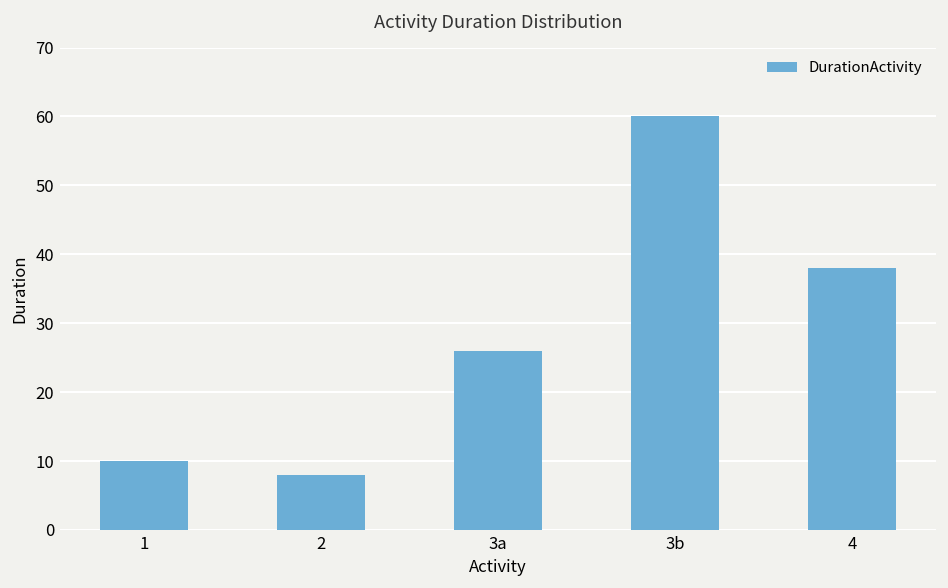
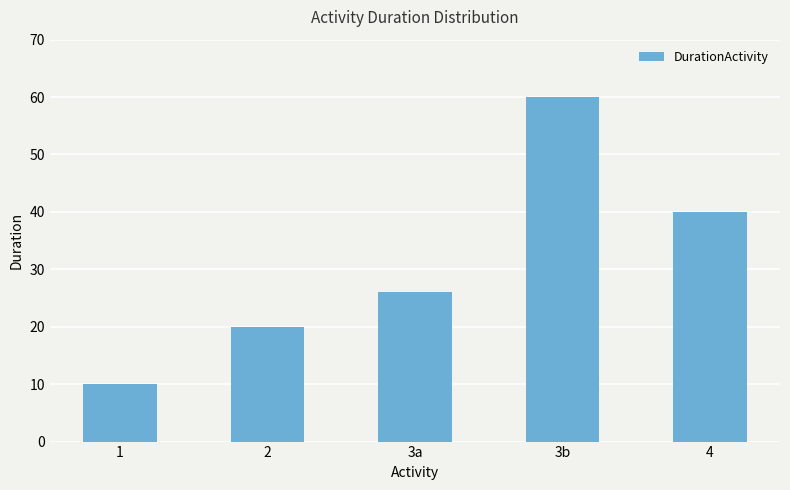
  {
    "1": 10,
-   "2": 8,
+   "2": 20,
    "3a": 26,
    "3b": 60,
-   "4": 38
+   "4": 40
  }
